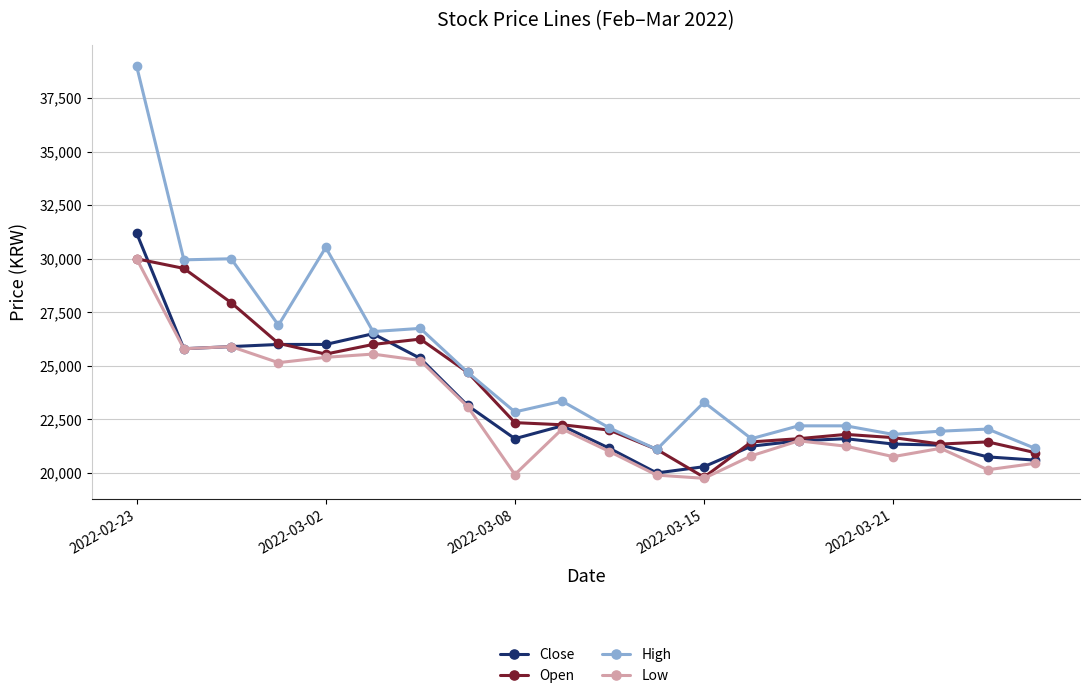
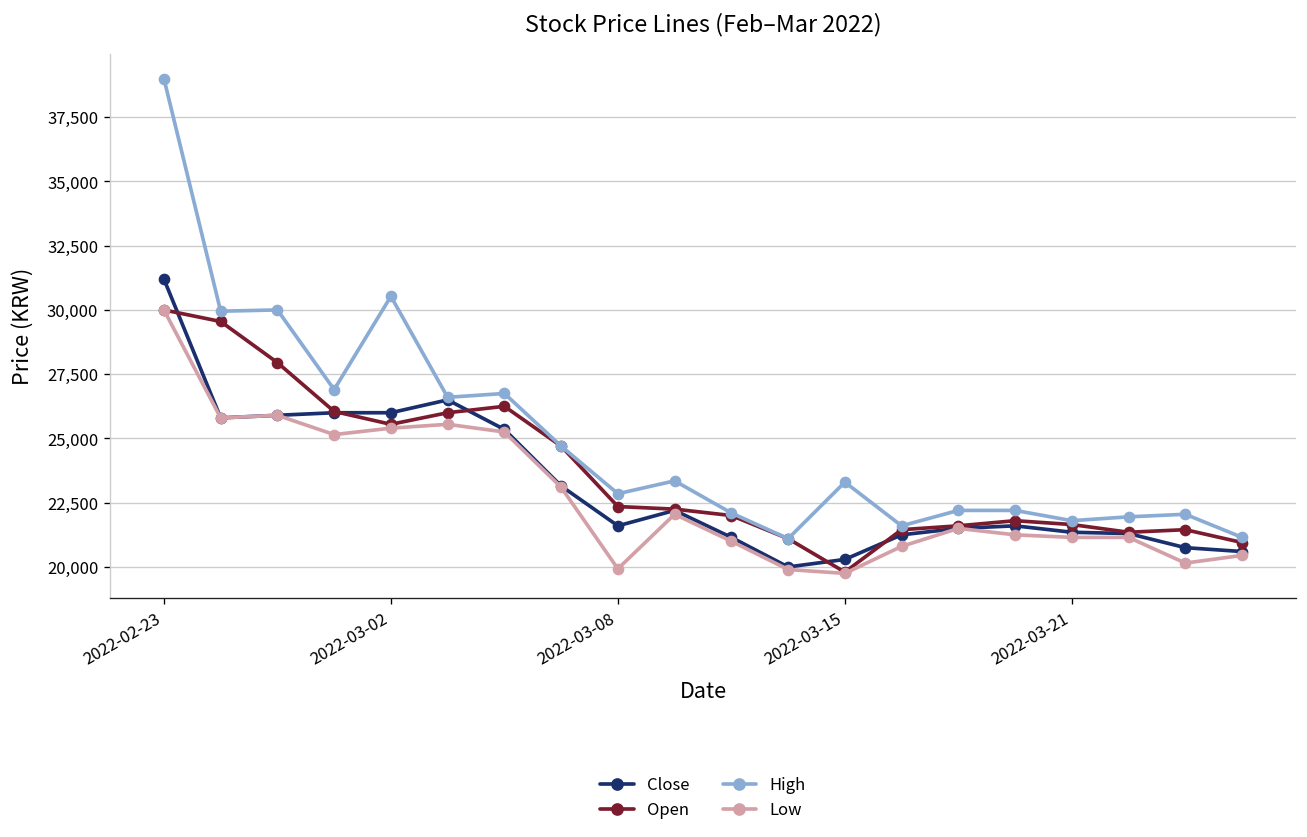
  {
    "Close": {
      "2022-02-23": "31,200",
      "2022-03-02": "26,000",
      "2022-03-08": "21,600",
      "2022-03-15": "20,300",
      "2022-03-21": "21,400"
    },
    "Open": {
      "2022-03-02": "25,600",
      "2022-03-08": "22,400",
      "2022-03-21": "21,700"
    },
    "High": {
      "2022-02-23": "39,000",
      "2022-03-02": "30,500",
      "2022-03-08": "22,900",
      "2022-03-15": "23,300",
      "2022-03-21": "21,800"
    },
    "Low": {
      "2022-03-02": "25,400",
      "2022-03-08": "19,900",
-     "2022-03-21": "20,800"
+     "2022-03-21": "21,200"
    }
  }
